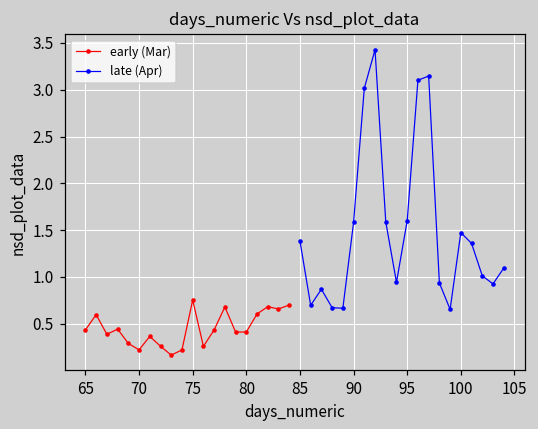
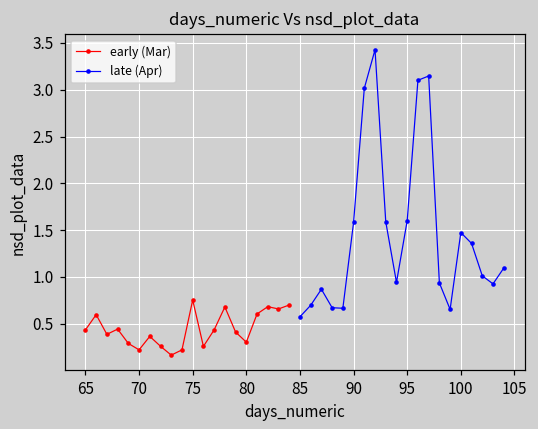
  {
    "early (Mar)": {
      "65": 0.4,
      "70": 0.2,
      "75": 0.8,
-     "80": 0.4
+     "80": 0.3
    },
    "late (Apr)": {
-     "85": 1.4,
+     "85": 0.6,
      "90": 1.6,
      "95": 1.6,
      "100": 1.5
    }
  }
